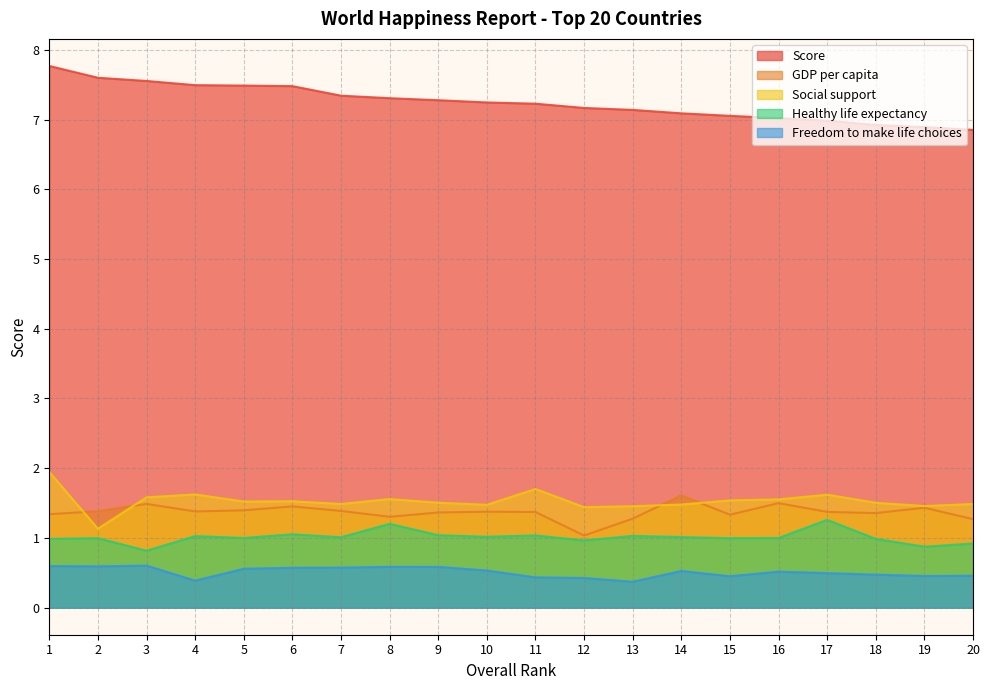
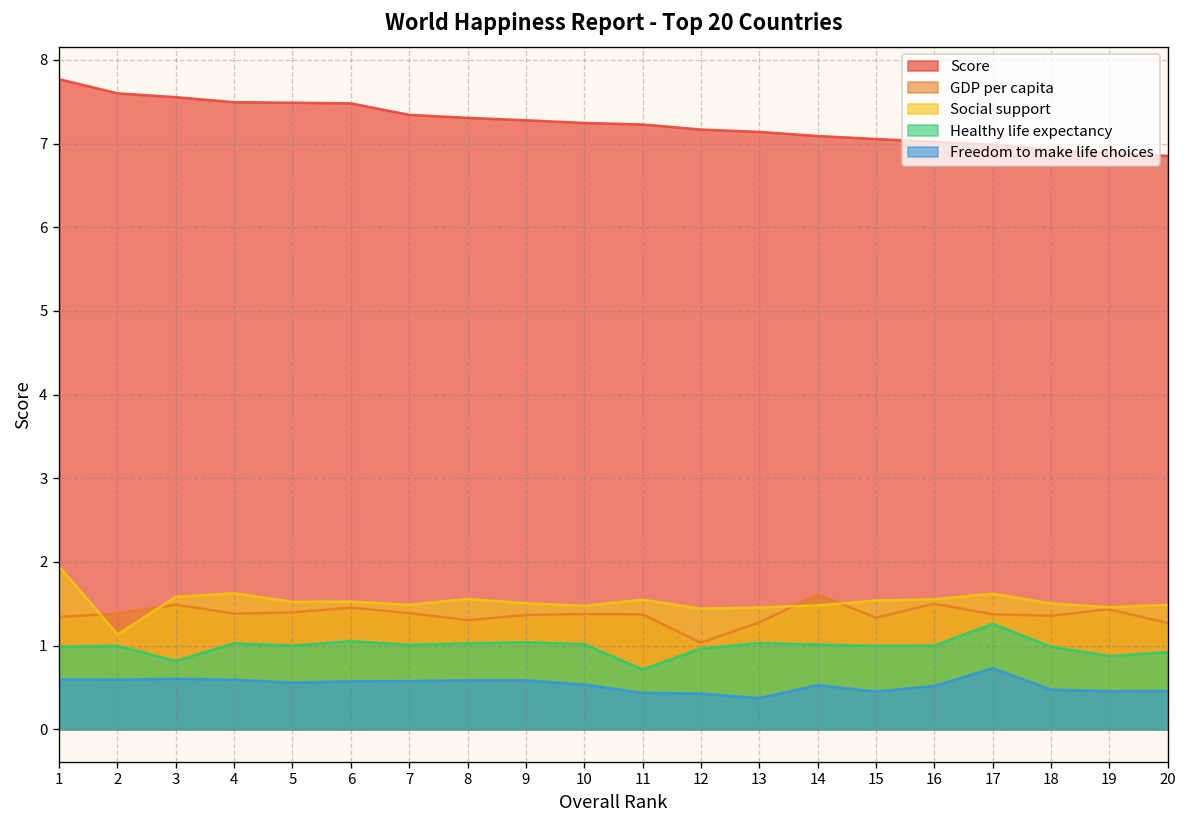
  {
    "Social support": {
      "1": 1.9,
      "2": 1.1,
      "3": 1.6,
      "4": 1.6,
      "5": 1.5,
      "6": 1.5,
      "7": 1.5,
      "8": 1.6,
      "9": 1.5,
      "10": 1.5,
-     "11": 1.7,
+     "11": 1.5,
      "12": 1.4,
      "13": 1.5,
      "14": 1.5,
      "15": 1.5,
      "16": 1.6,
      "17": 1.6,
      "18": 1.5,
      "20": 1.5
    },
    "Healthy life expectancy": {
      "1": 1.0,
      "2": 1.0,
      "3": 0.8,
      "4": 1.0,
      "5": 1.0,
      "6": 1.1,
      "7": 1.0,
-     "8": 1.2,
+     "8": 1.0,
      "9": 1.0,
      "10": 1.0,
-     "11": 1.0,
+     "11": 0.7,
      "12": 1.0,
      "13": 1.0,
      "14": 1.0,
      "15": 1.0,
      "16": 1.0,
      "17": 1.3,
      "18": 1.0,
      "19": 0.9,
      "20": 0.9
    },
    "Freedom to make life choices": {
      "1": 0.6,
      "2": 0.6,
      "3": 0.6,
-     "4": 0.4,
+     "4": 0.6,
      "5": 0.6,
      "6": 0.6,
      "7": 0.6,
      "8": 0.6,
      "9": 0.6,
      "10": 0.5,
      "11": 0.4,
      "12": 0.4,
      "13": 0.4,
      "14": 0.5,
      "15": 0.5,
      "16": 0.5,
-     "17": 0.5,
+     "17": 0.7,
      "18": 0.5,
      "19": 0.5,
      "20": 0.5
    }
  }
